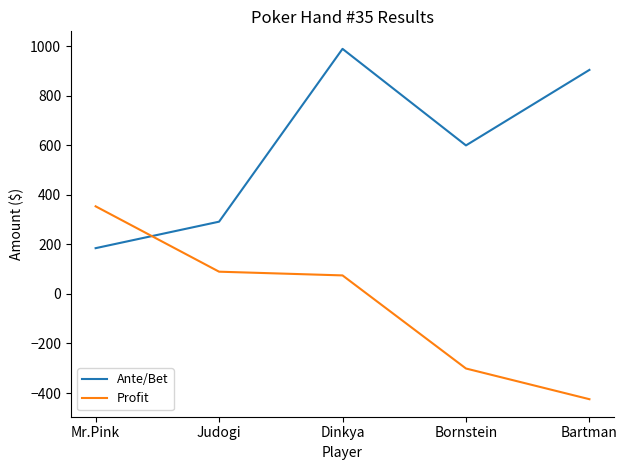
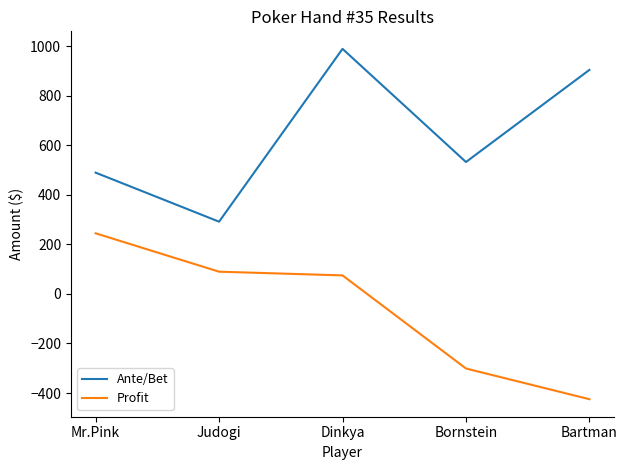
  {
    "Ante/Bet": {
-     "Mr.Pink": 190,
+     "Mr.Pink": 490,
      "Judogi": 290,
      "Dinkya": 990,
-     "Bornstein": 600,
+     "Bornstein": 530,
      "Bartman": 910
    },
    "Profit": {
-     "Mr.Pink": 350,
+     "Mr.Pink": 250,
      "Judogi": 90,
      "Dinkya": 80,
      "Bornstein": -300,
      "Bartman": -430
    }
  }
